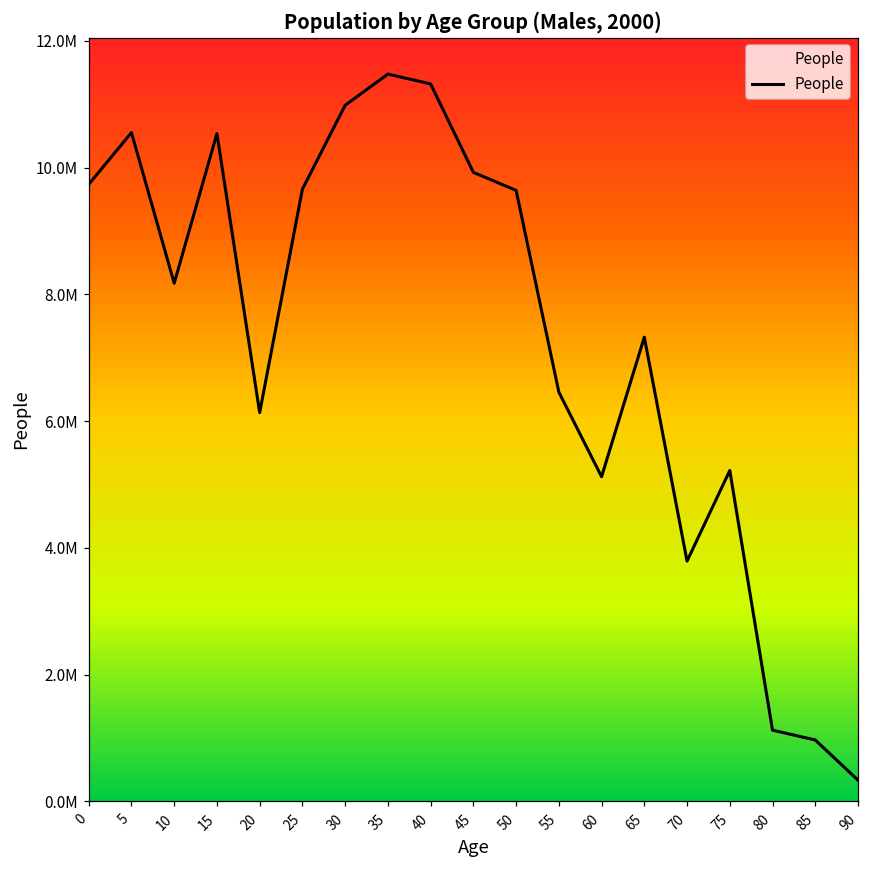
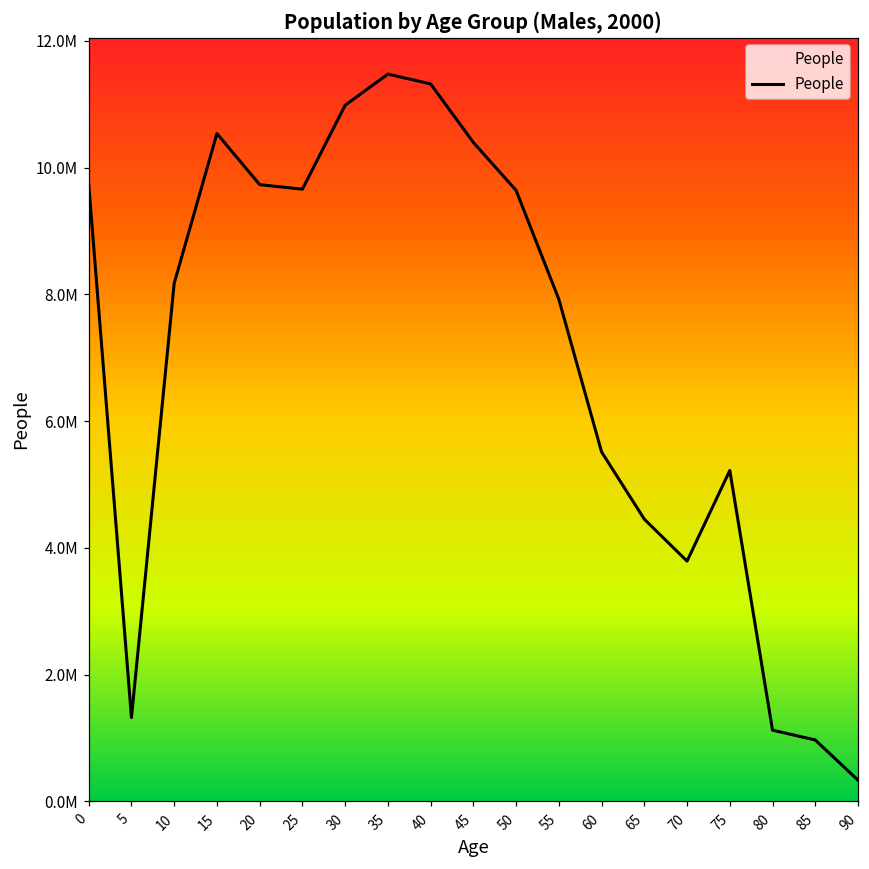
  {
    "0": 9700000,
-   "5": 10600000,
+   "5": 1300000,
    "10": 8200000,
    "15": 10500000,
-   "20": 6100000,
+   "20": 9700000,
    "25": 9700000,
    "30": 11000000,
    "35": 11500000,
    "40": 11300000,
-   "45": 9900000,
+   "45": 10400000,
    "50": 9600000,
-   "55": 6500000,
-   "60": 5100000,
-   "65": 7300000,
+   "55": 7900000,
+   "60": 5500000,
+   "65": 4500000,
    "70": 3800000,
    "75": 5200000,
    "80": 1100000,
    "85": 1000000,
    "90": 300000
  }
